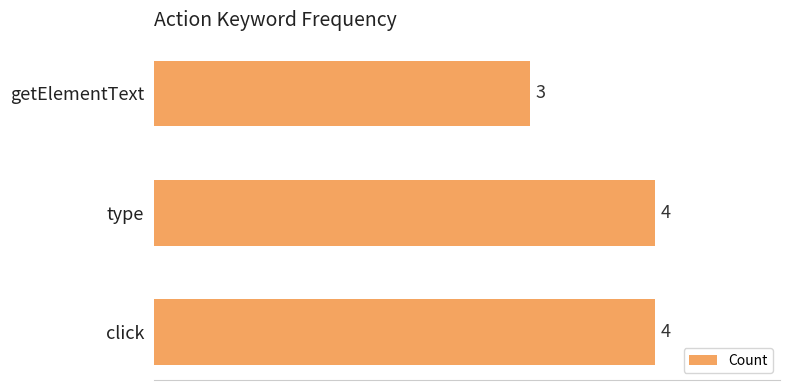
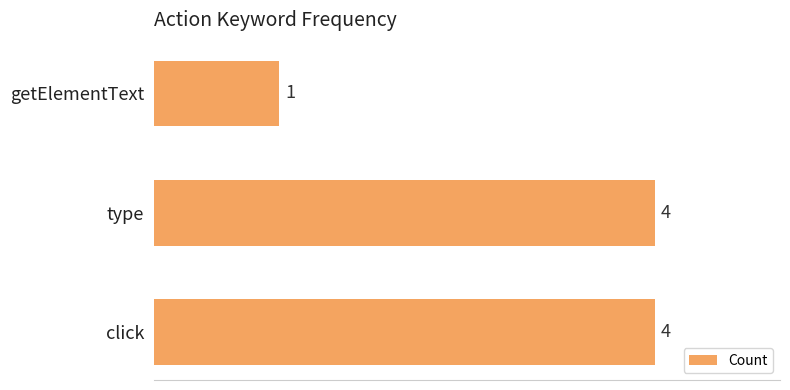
  {
-   "getElementText": 3,
+   "getElementText": 1,
    "type": 4,
    "click": 4
  }
